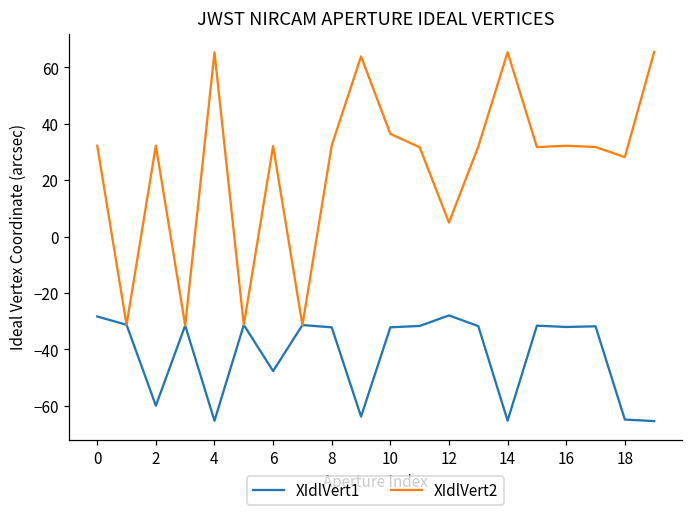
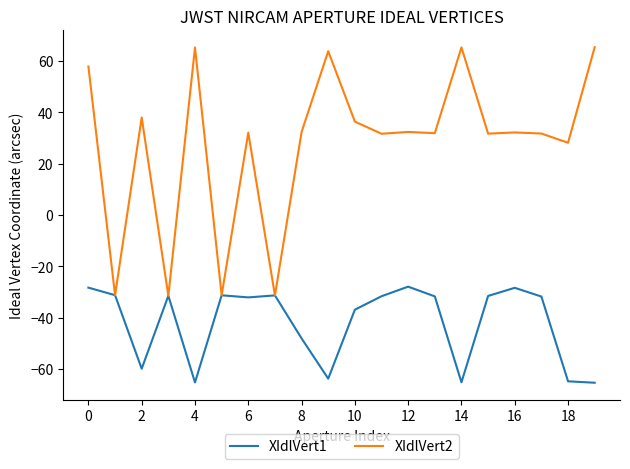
  {
    "XIdlVert1": {
      "0": -28,
      "2": -60,
      "4": -65,
-     "6": -48,
-     "8": -32,
-     "10": -32,
+     "6": -32,
+     "8": -48,
+     "10": -37,
      "12": -28,
      "14": -65,
-     "16": -32,
+     "16": -28,
      "18": -65
    },
    "XIdlVert2": {
-     "0": 32,
-     "2": 32,
+     "0": 58,
+     "2": 38,
      "4": 65,
      "6": 32,
      "8": 32,
      "10": 36,
-     "12": 5,
+     "12": 32,
      "14": 65,
      "16": 32,
      "18": 28
    }
  }
